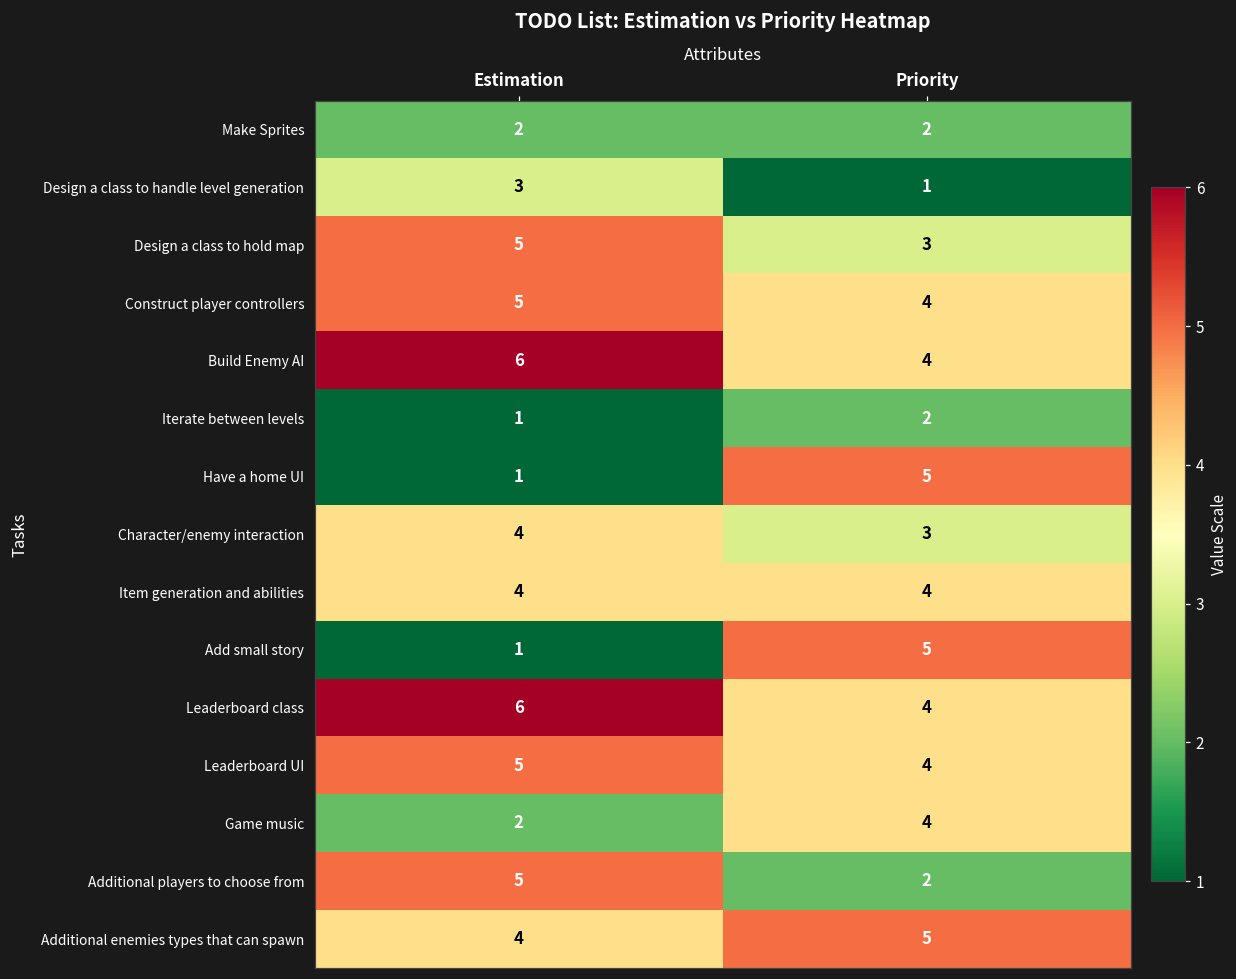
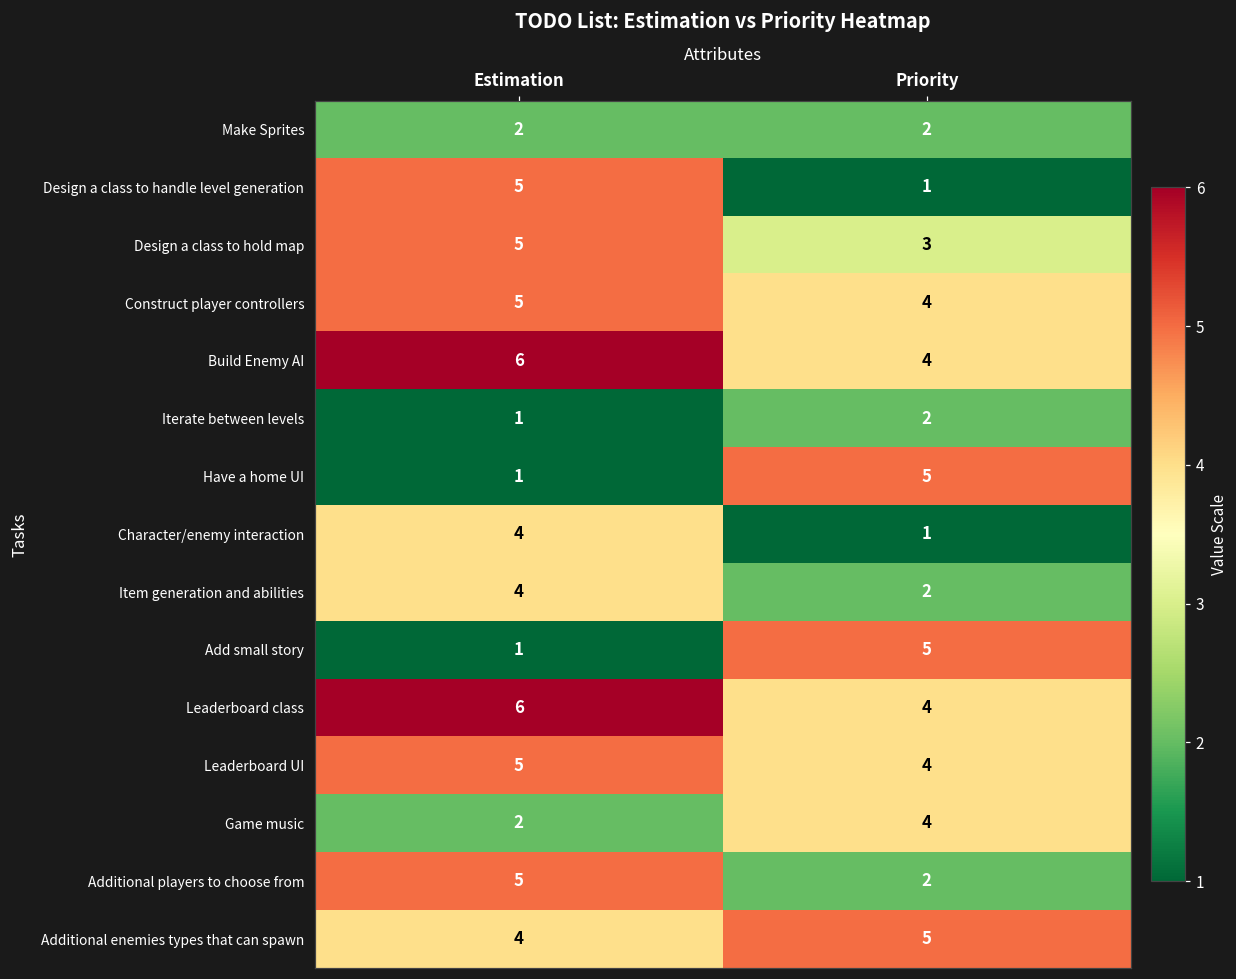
  {
    "Make Sprites": {
      "Estimation": 2,
      "Priority": 2
    },
    "Design a class to handle level generation": {
-     "Estimation": 3,
+     "Estimation": 5,
      "Priority": 1
    },
    "Design a class to hold map": {
      "Estimation": 5,
      "Priority": 3
    },
    "Construct player controllers": {
      "Estimation": 5,
      "Priority": 4
    },
    "Build Enemy AI": {
      "Estimation": 6,
      "Priority": 4
    },
    "Iterate between levels": {
      "Estimation": 1,
      "Priority": 2
    },
    "Have a home UI": {
      "Estimation": 1,
      "Priority": 5
    },
    "Character/enemy interaction": {
      "Estimation": 4,
-     "Priority": 3
+     "Priority": 1
    },
    "Item generation and abilities": {
      "Estimation": 4,
-     "Priority": 4
+     "Priority": 2
    },
    "Add small story": {
      "Estimation": 1,
      "Priority": 5
    },
    "Leaderboard class": {
      "Estimation": 6,
      "Priority": 4
    },
    "Leaderboard UI": {
      "Estimation": 5,
      "Priority": 4
    },
    "Game music": {
      "Estimation": 2,
      "Priority": 4
    },
    "Additional players to choose from": {
      "Estimation": 5,
      "Priority": 2
    },
    "Additional enemies types that can spawn": {
      "Estimation": 4,
      "Priority": 5
    }
  }
